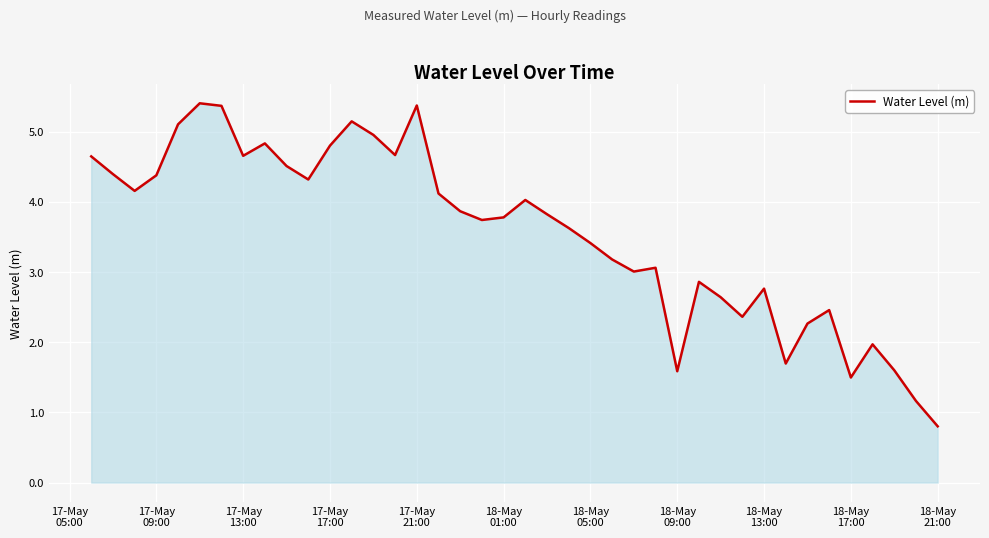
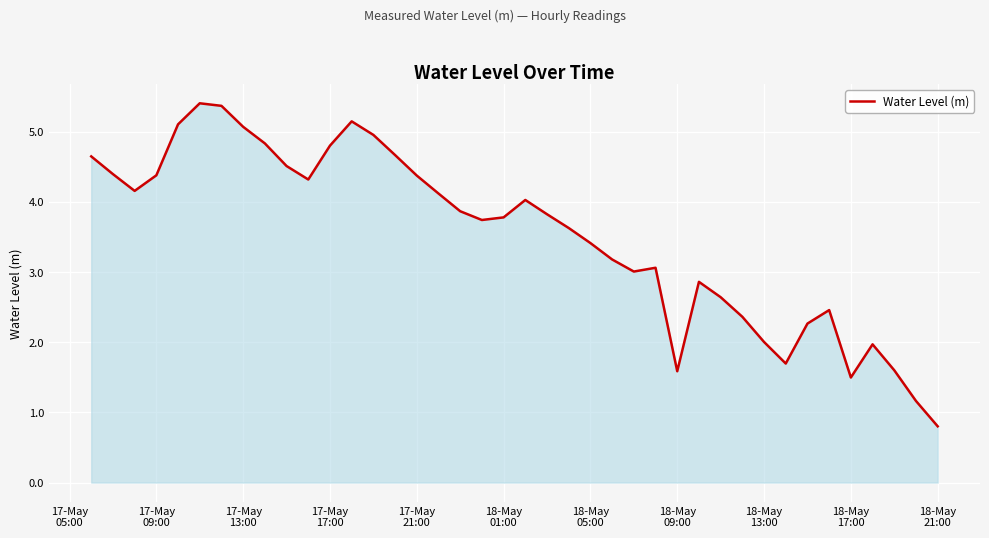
  {
    "17-May 09:00": 4.4,
-   "17-May 13:00": 4.7,
+   "17-May 13:00": 5.1,
    "17-May 17:00": 4.8,
-   "17-May 21:00": 5.4,
+   "17-May 21:00": 4.4,
    "18-May 01:00": 3.8,
    "18-May 05:00": 3.4,
    "18-May 09:00": 1.6,
-   "18-May 13:00": 2.8,
+   "18-May 13:00": 2.0,
    "18-May 17:00": 1.5,
    "18-May 21:00": 0.8
  }
